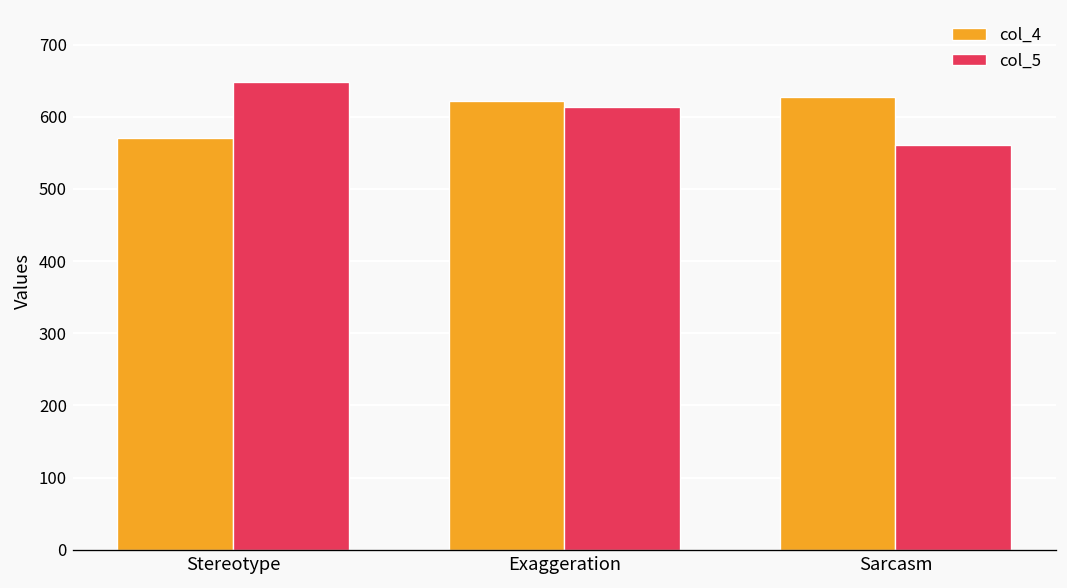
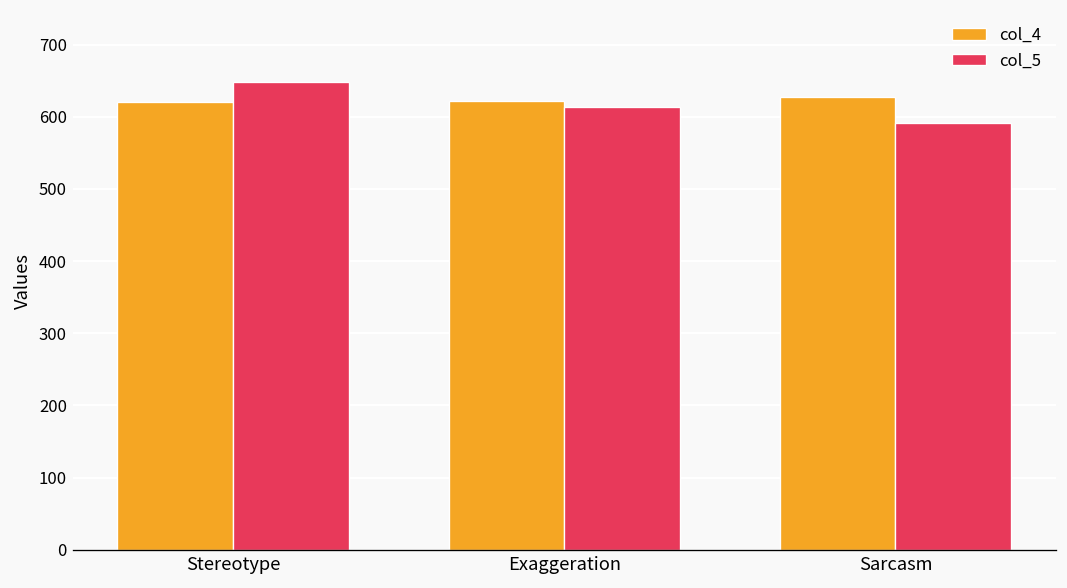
  {
    "col_4": {
-     "Stereotype": 570,
+     "Stereotype": 620,
      "Exaggeration": 620,
      "Sarcasm": 630
    },
    "col_5": {
      "Stereotype": 650,
      "Exaggeration": 610,
-     "Sarcasm": 560
+     "Sarcasm": 590
    }
  }
